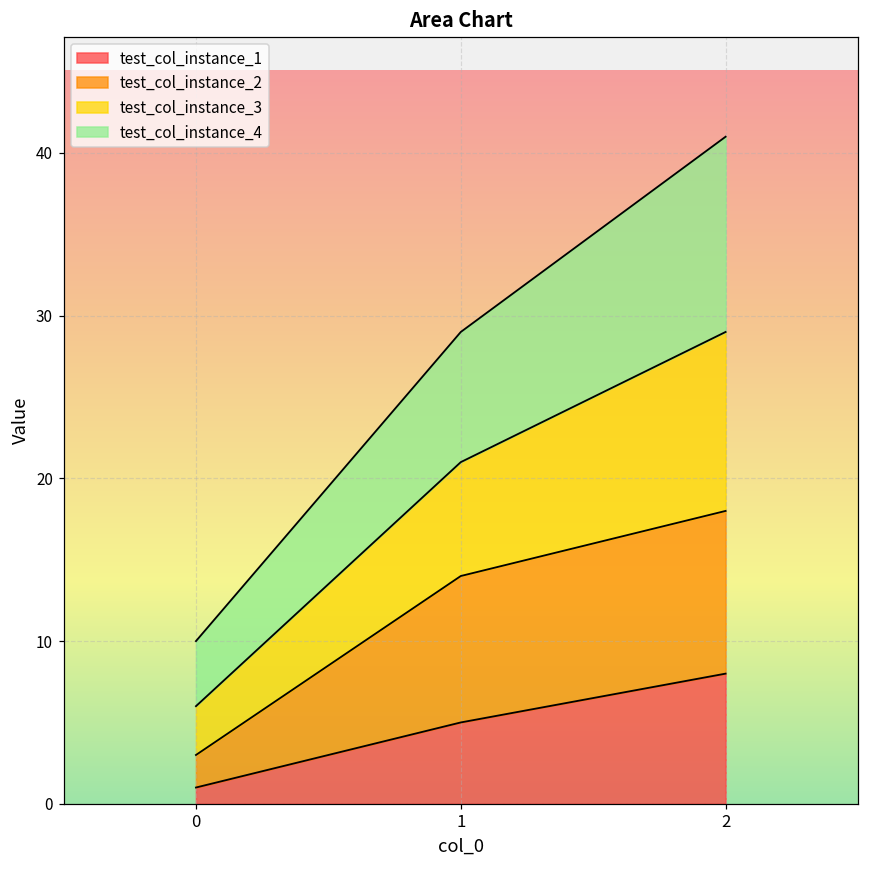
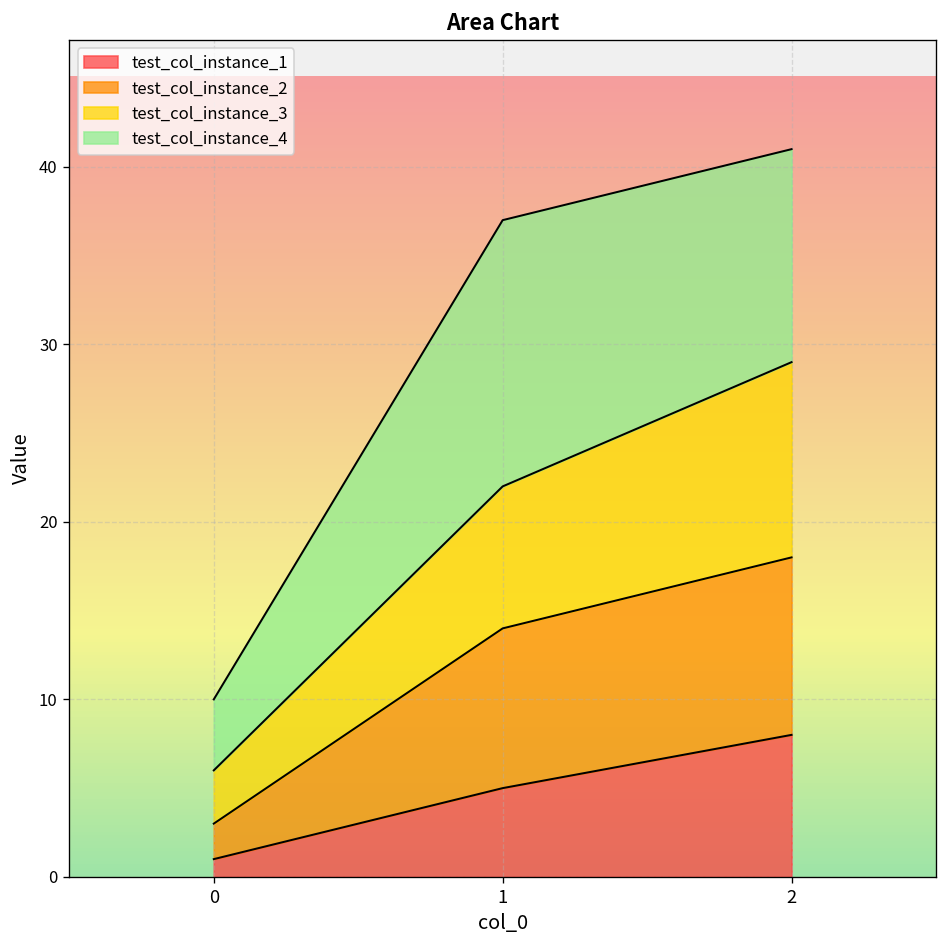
  {
    "test_col_instance_1": {
      "0": 1,
      "1": 5,
      "2": 8
    },
    "test_col_instance_2": {
      "0": 2,
      "1": 9,
      "2": 10
    },
    "test_col_instance_3": {
      "0": 3,
-     "1": 7,
+     "1": 8,
      "2": 11
    },
    "test_col_instance_4": {
      "0": 4,
-     "1": 8,
+     "1": 15,
      "2": 12
    }
  }
